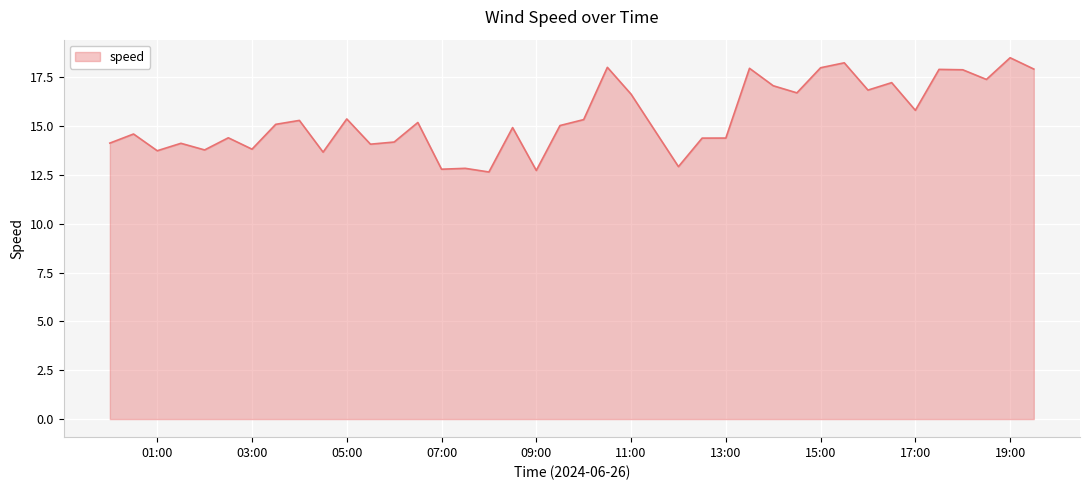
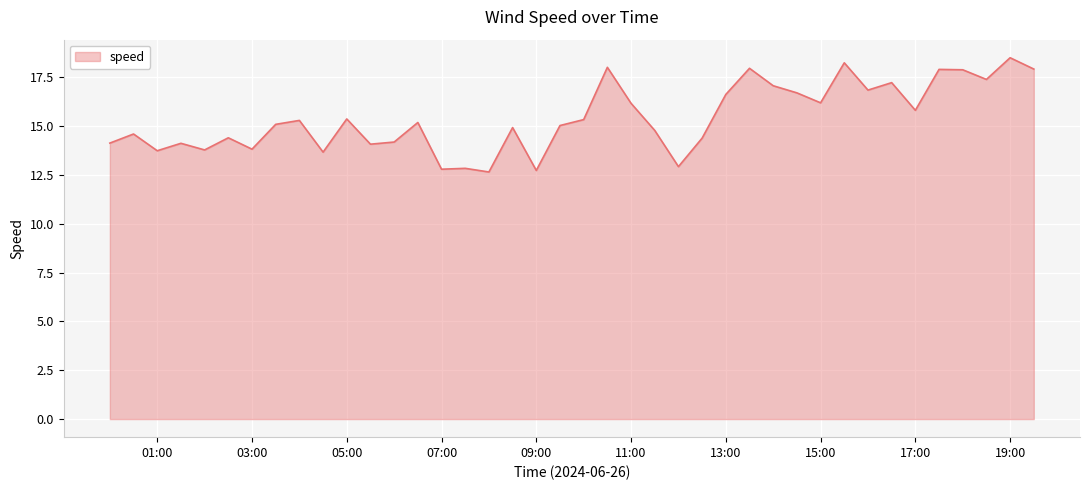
  {
    "01:00": 13.7,
    "03:00": 13.8,
    "05:00": 15.4,
    "07:00": 12.8,
    "09:00": 12.7,
-   "11:00": 16.6,
-   "13:00": 14.4,
-   "15:00": 18.0,
+   "11:00": 16.2,
+   "13:00": 16.6,
+   "15:00": 16.2,
    "17:00": 15.8,
    "19:00": 18.5
  }
